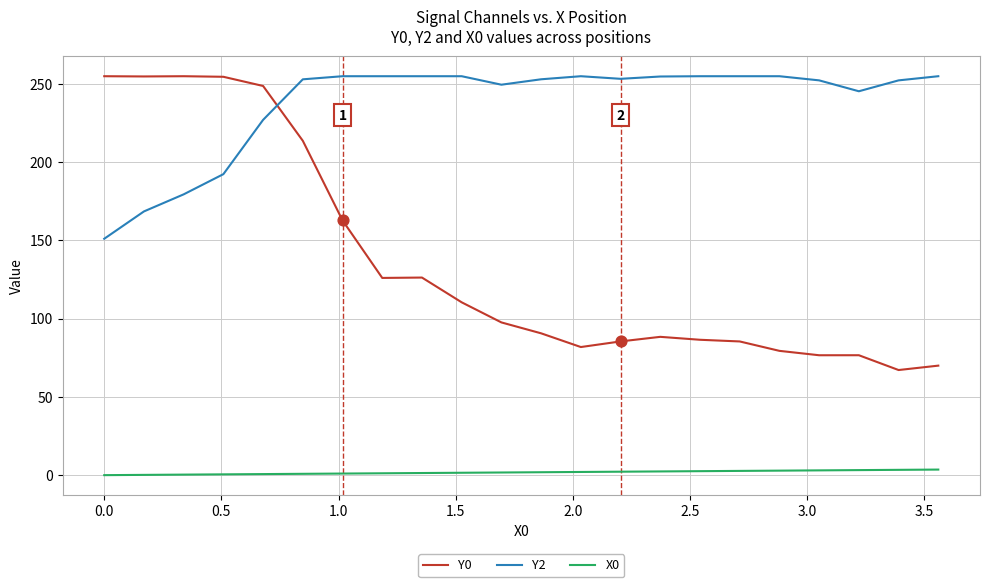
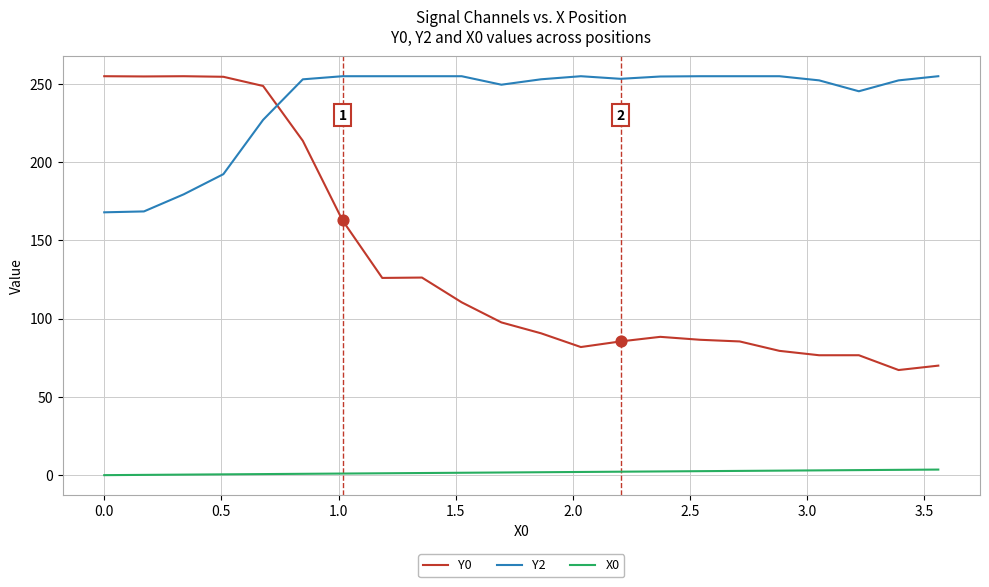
  {
    "Y2": {
-     "0.0": 151
+     "0.0": 168
    },
    "X0": {
      "0.0": 0
    }
  }
